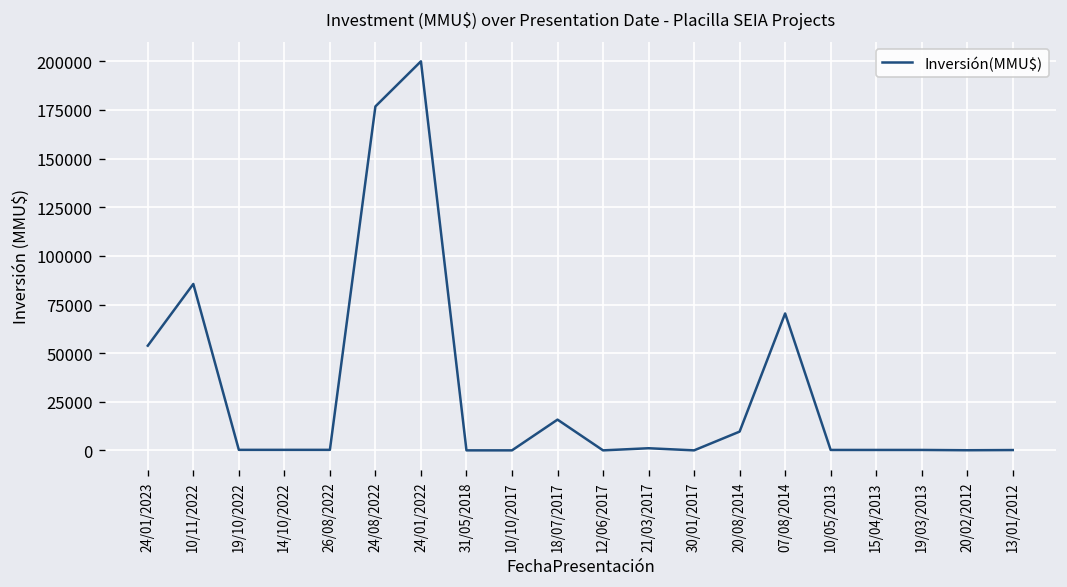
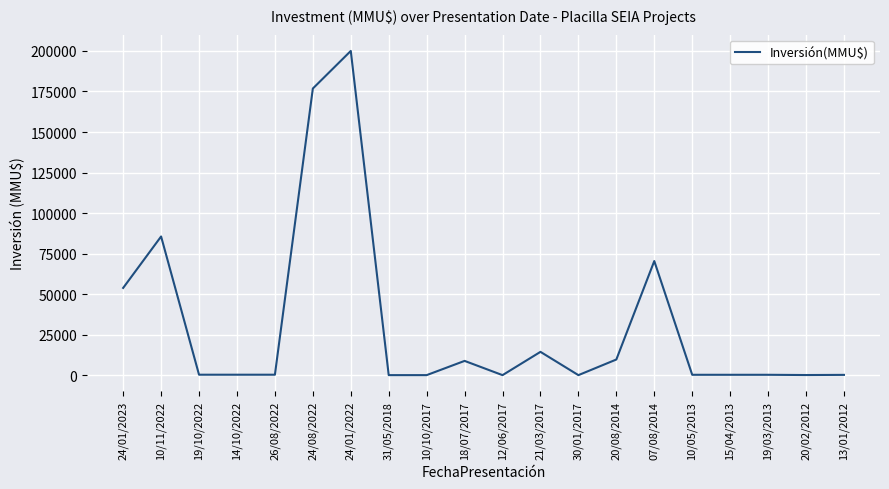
  {
    "24/01/2023": 54000,
    "10/11/2022": 86000,
    "19/10/2022": 0,
    "14/10/2022": 0,
    "26/08/2022": 0,
    "24/08/2022": 177000,
    "24/01/2022": 200000,
    "31/05/2018": 0,
    "10/10/2017": 0,
-   "18/07/2017": 16000,
+   "18/07/2017": 9000,
    "12/06/2017": 0,
-   "21/03/2017": 1000,
+   "21/03/2017": 14000,
    "30/01/2017": 0,
    "20/08/2014": 10000,
    "07/08/2014": 70000,
    "10/05/2013": 0,
    "15/04/2013": 0,
    "19/03/2013": 0,
    "20/02/2012": 0,
    "13/01/2012": 0
  }
